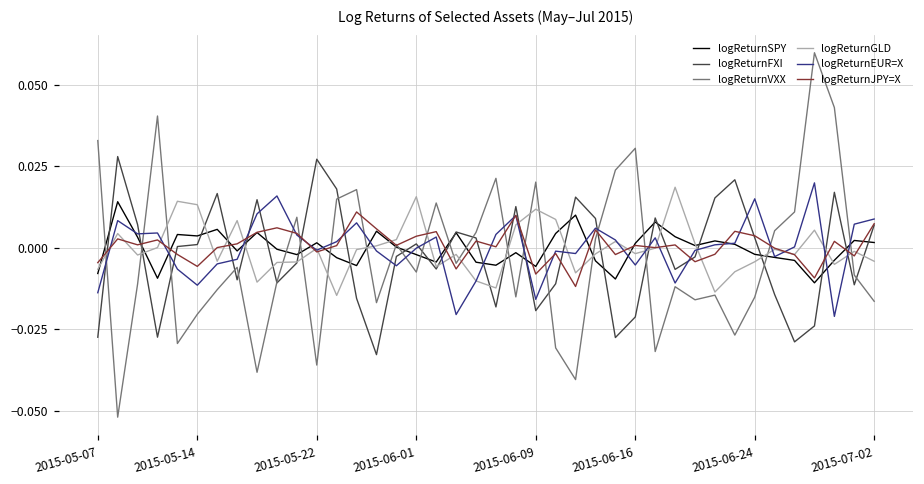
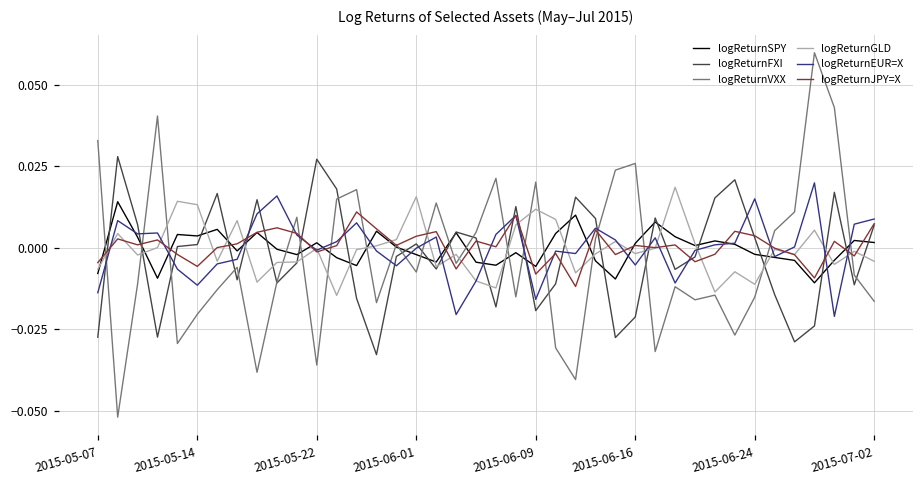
  {
    "logReturnSPY": {
      "2015-05-07": -0.008,
      "2015-05-14": 0.004,
      "2015-05-22": 0.002,
      "2015-06-01": -0.002,
      "2015-06-09": -0.006,
      "2015-06-24": -0.002,
      "2015-07-02": 0.002
    },
    "logReturnFXI": {
      "2015-05-07": -0.027,
      "2015-05-14": 0.001,
      "2015-05-22": 0.027,
      "2015-06-01": 0.001,
      "2015-06-09": -0.019,
      "2015-06-16": -0.021
    },
    "logReturnVXX": {
      "2015-05-07": 0.033,
      "2015-05-14": -0.020,
      "2015-05-22": -0.036,
      "2015-06-01": -0.007,
      "2015-06-09": 0.020,
-     "2015-06-16": 0.031,
+     "2015-06-16": 0.026,
      "2015-06-24": -0.015,
      "2015-07-02": -0.016
    },
    "logReturnGLD": {
      "2015-05-07": -0.007,
      "2015-05-14": 0.013,
      "2015-06-01": 0.016,
      "2015-06-09": 0.012,
      "2015-06-16": -0.002,
-     "2015-06-24": -0.004,
+     "2015-06-24": -0.011,
      "2015-07-02": -0.004
    },
    "logReturnEUR=X": {
      "2015-05-07": -0.014,
      "2015-05-14": -0.011,
      "2015-06-01": 0.000,
      "2015-06-09": -0.016,
      "2015-06-16": -0.005,
      "2015-06-24": 0.015,
      "2015-07-02": 0.009
    },
    "logReturnJPY=X": {
      "2015-05-07": -0.005,
      "2015-05-14": -0.006,
      "2015-06-01": 0.004,
      "2015-06-09": -0.008
    }
  }
